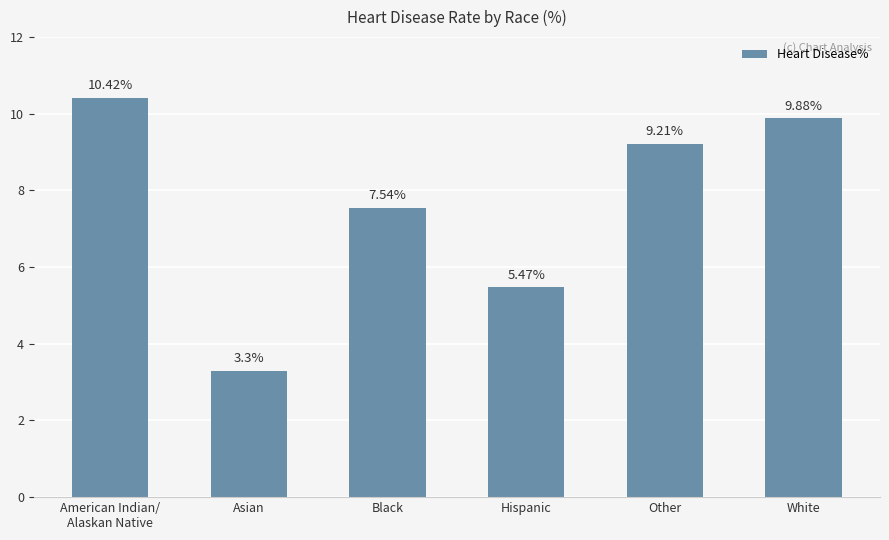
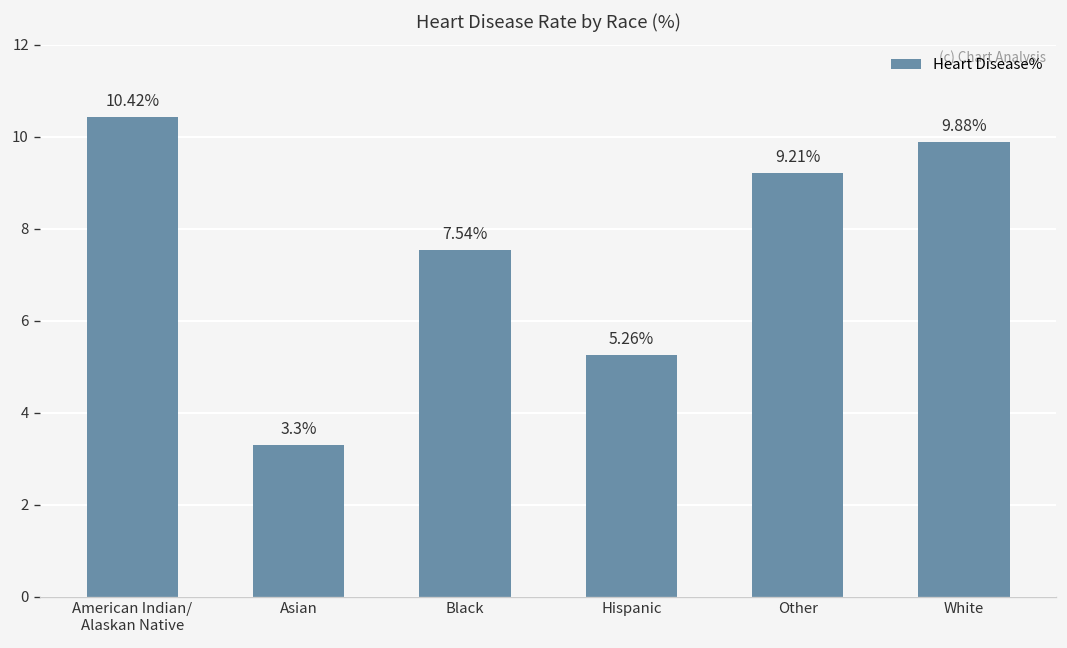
  {
    "American Indian/ Alaskan Native": "10.42%",
    "Asian": "3.3%",
    "Black": "7.54%",
-   "Hispanic": "5.47%",
+   "Hispanic": "5.26%",
    "Other": "9.21%",
    "White": "9.88%"
  }
